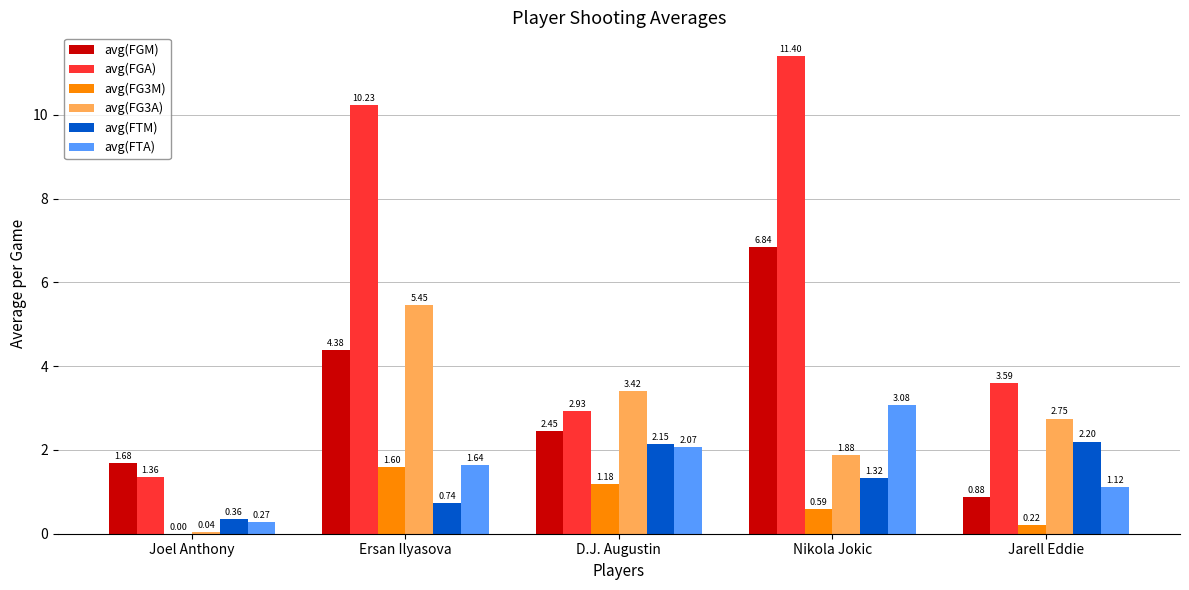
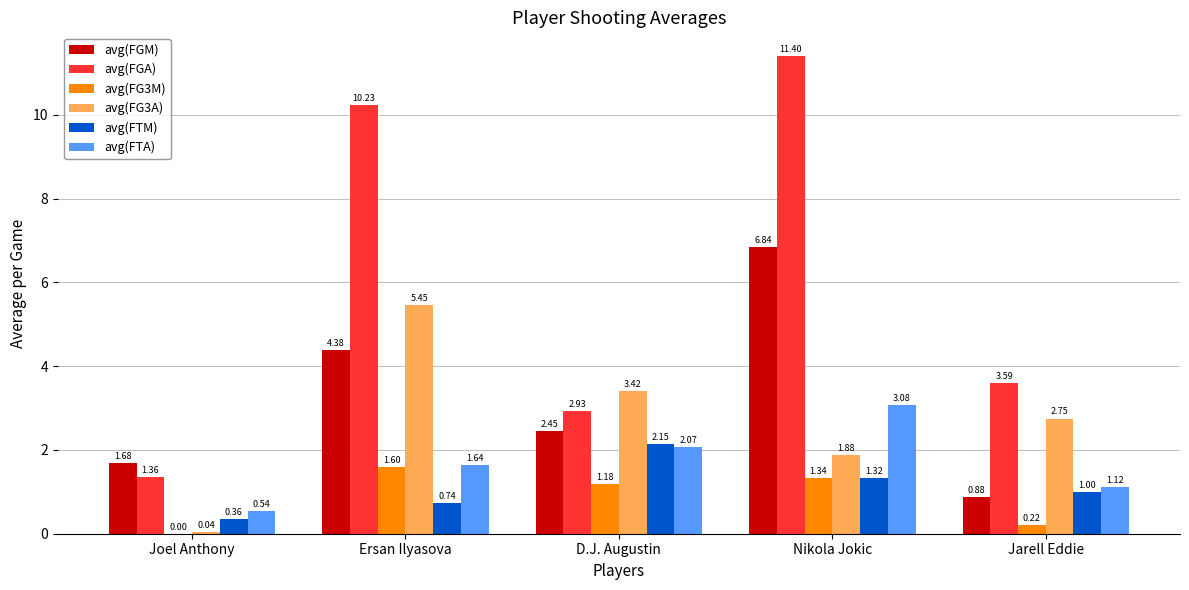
  {
    "avg(FGM)": {
      "Joel Anthony": 1.68,
      "Ersan Ilyasova": 4.38,
      "D.J. Augustin": 2.45,
      "Nikola Jokic": 6.84,
      "Jarell Eddie": 0.88
    },
    "avg(FGA)": {
      "Joel Anthony": 1.36,
      "Ersan Ilyasova": 10.23,
      "D.J. Augustin": 2.93,
      "Nikola Jokic": 11.40,
      "Jarell Eddie": 3.59
    },
    "avg(FG3M)": {
      "Joel Anthony": 0.00,
      "Ersan Ilyasova": 1.60,
      "D.J. Augustin": 1.18,
-     "Nikola Jokic": 0.59,
+     "Nikola Jokic": 1.34,
      "Jarell Eddie": 0.22
    },
    "avg(FG3A)": {
      "Joel Anthony": 0.04,
      "Ersan Ilyasova": 5.45,
      "D.J. Augustin": 3.42,
      "Nikola Jokic": 1.88,
      "Jarell Eddie": 2.75
    },
    "avg(FTM)": {
      "Joel Anthony": 0.36,
      "Ersan Ilyasova": 0.74,
      "D.J. Augustin": 2.15,
      "Nikola Jokic": 1.32,
-     "Jarell Eddie": 2.20
+     "Jarell Eddie": 1.00
    },
    "avg(FTA)": {
-     "Joel Anthony": 0.27,
+     "Joel Anthony": 0.54,
      "Ersan Ilyasova": 1.64,
      "D.J. Augustin": 2.07,
      "Nikola Jokic": 3.08,
      "Jarell Eddie": 1.12
    }
  }
